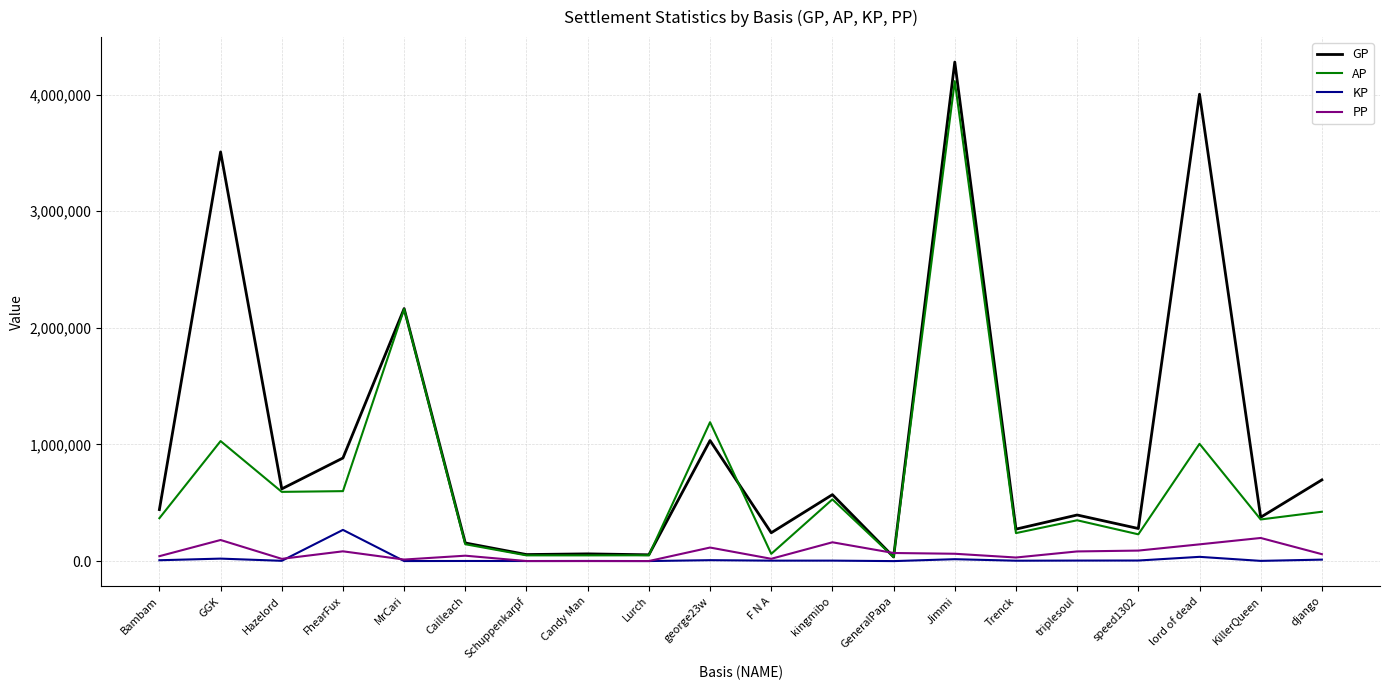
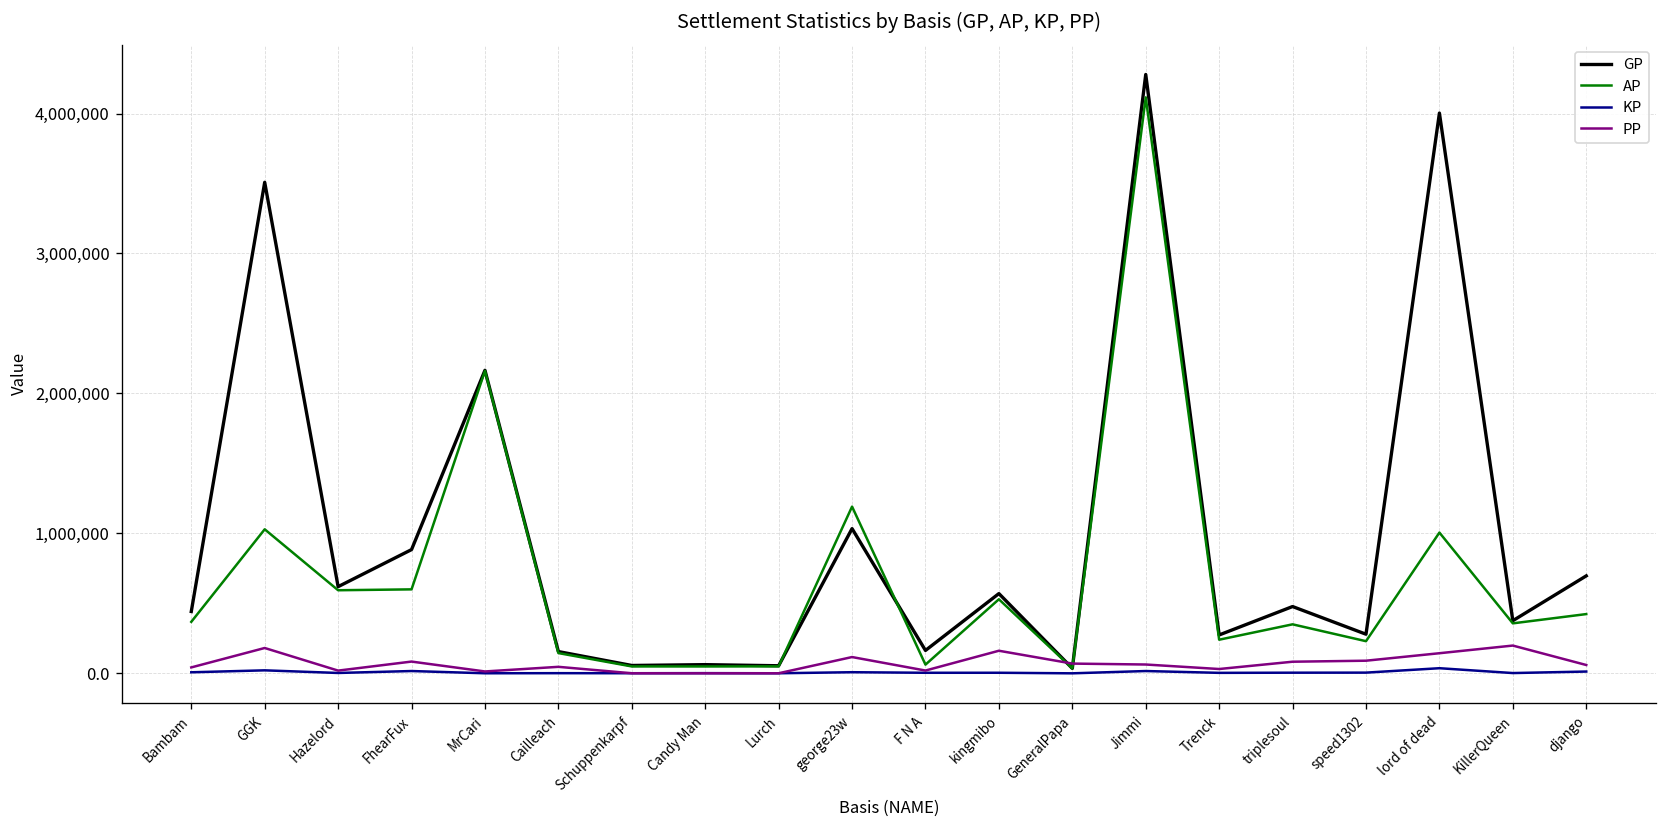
  {
    "GP": {
      "Bambam": "440,000",
      "GGK": "3,510,000",
      "Hazelord": "620,000",
      "FhearFux": "880,000",
      "george23w": "1,030,000",
-     "F N A": "240,000",
+     "F N A": "160,000",
      "kingmibo": "570,000",
      "Jimmi": "4,280,000",
      "Trenck": "270,000",
-     "triplesoul": "400,000",
+     "triplesoul": "480,000",
      "speed1302": "280,000",
      "lord of dead": "4,000,000",
      "django": "700,000"
    },
    "AP": {
      "Bambam": "370,000",
      "GGK": "1,030,000",
      "Hazelord": "590,000",
      "FhearFux": "600,000",
      "george23w": "1,190,000",
      "F N A": "60,000",
      "kingmibo": "530,000",
      "Jimmi": "4,120,000",
      "Trenck": "240,000",
      "triplesoul": "350,000",
      "speed1302": "230,000",
      "lord of dead": "1,010,000",
      "django": "420,000"
    },
    "KP": {
      "Bambam": "10,000",
      "GGK": "20,000",
-     "FhearFux": "270,000",
+     "FhearFux": "20,000",
      "Cailleach": "0",
      "george23w": "10,000",
      "kingmibo": "0",
      "GeneralPapa": "0",
      "Jimmi": "20,000",
      "Trenck": "0",
      "triplesoul": "0",
      "speed1302": "0",
      "lord of dead": "40,000",
      "KillerQueen": "0",
      "django": "10,000"
    },
    "PP": {
      "Bambam": "40,000",
      "GGK": "180,000",
      "FhearFux": "80,000",
      "Cailleach": "50,000",
      "george23w": "120,000",
      "kingmibo": "160,000",
      "GeneralPapa": "70,000",
      "Jimmi": "60,000",
      "Trenck": "30,000",
      "triplesoul": "80,000",
      "speed1302": "90,000",
      "lord of dead": "140,000",
      "KillerQueen": "200,000",
      "django": "60,000"
    }
  }
